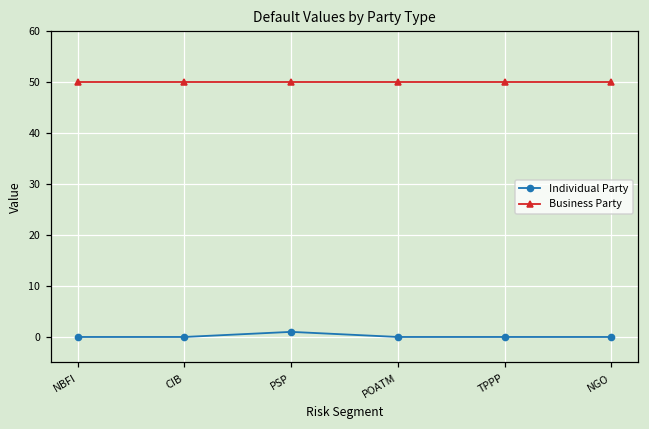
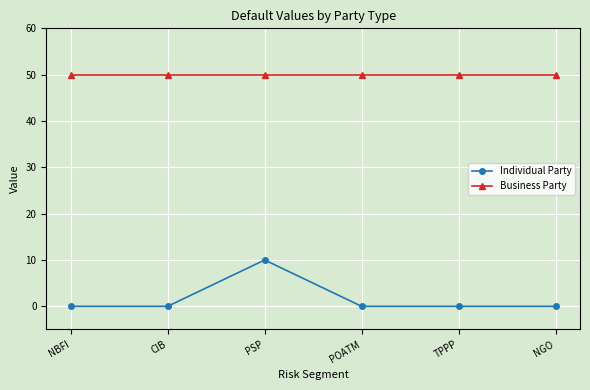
  {
    "Individual Party": {
      "NBFI": 0,
      "CIB": 0,
-     "PSP": 1,
+     "PSP": 10,
      "POATM": 0,
      "TPPP": 0,
      "NGO": 0
    },
    "Business Party": {
      "NBFI": 50,
      "CIB": 50,
      "PSP": 50,
      "POATM": 50,
      "TPPP": 50,
      "NGO": 50
    }
  }
